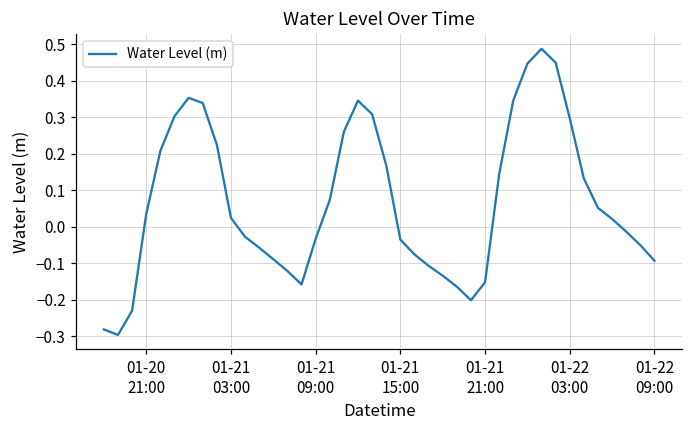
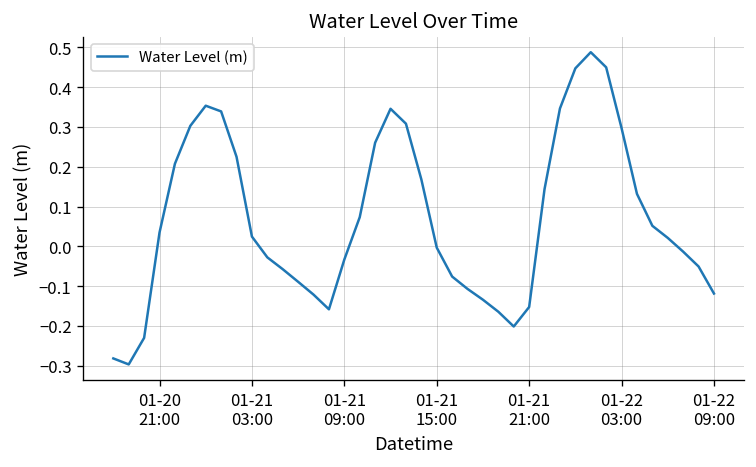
  {
    "01-20 21:00": 0.03,
    "01-21 03:00": 0.02,
    "01-21 09:00": -0.03,
-   "01-21 15:00": -0.04,
+   "01-21 15:00": 0.00,
    "01-21 21:00": -0.15,
    "01-22 03:00": 0.30,
-   "01-22 09:00": -0.09
+   "01-22 09:00": -0.12
  }
